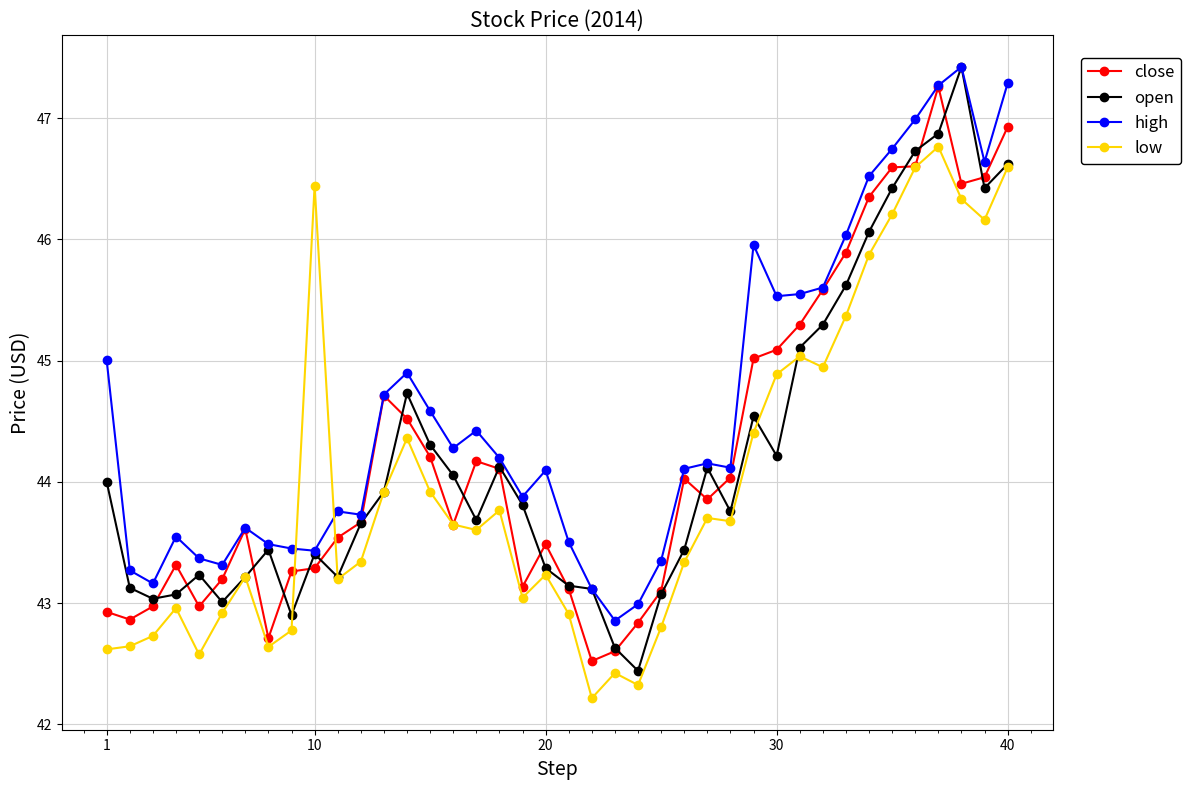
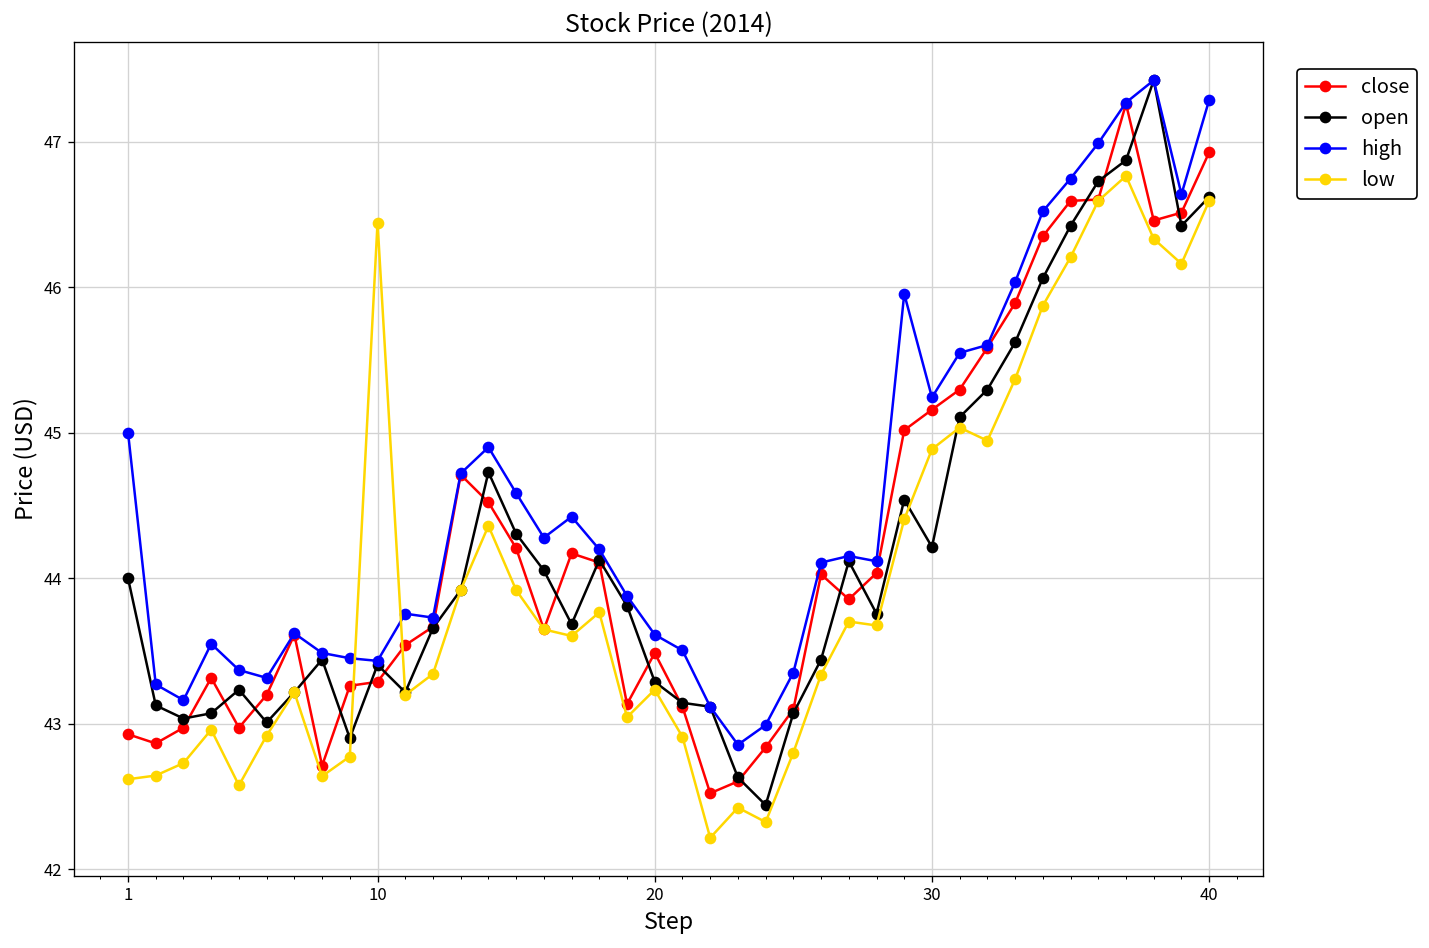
  {
    "close": {
      "1": 42.93,
      "10": 43.29,
      "20": 43.49,
-     "30": 45.09,
+     "30": 45.16,
      "40": 46.93
    },
    "open": {
      "1": 44.00,
      "10": 43.41,
      "20": 43.29,
      "30": 44.22,
      "40": 46.62
    },
    "high": {
      "1": 45.00,
      "10": 43.43,
-     "20": 44.09,
-     "30": 45.53,
+     "20": 43.61,
+     "30": 45.24,
      "40": 47.29
    },
    "low": {
      "1": 42.62,
      "10": 46.44,
      "20": 43.23,
      "30": 44.89,
      "40": 46.59
    }
  }
